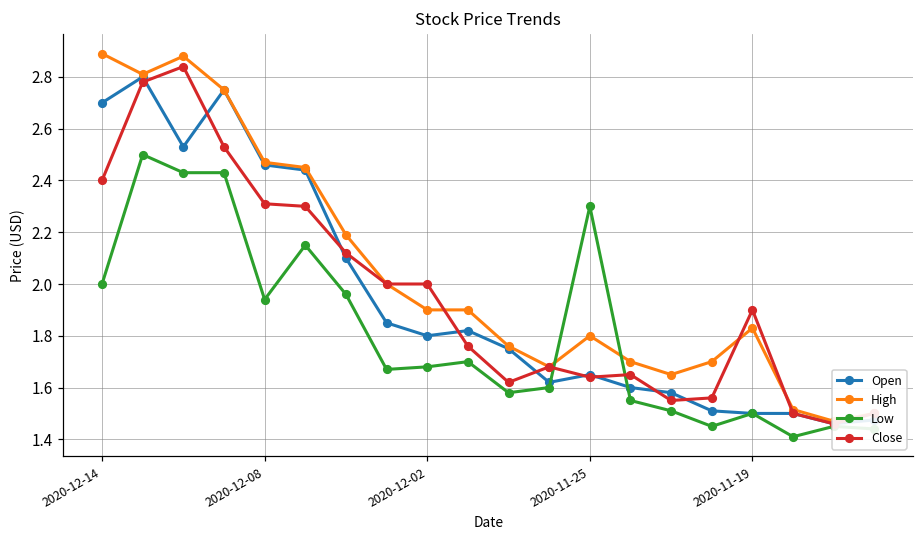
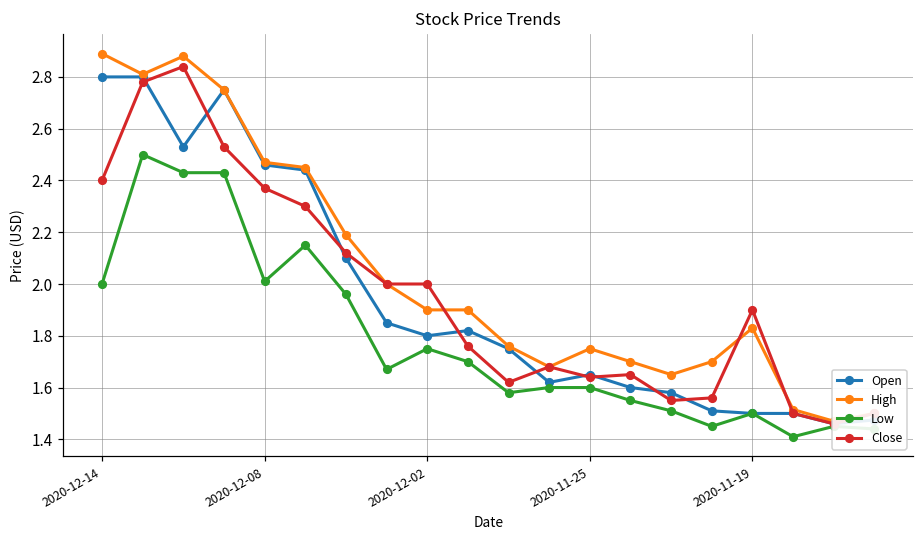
  {
    "Open": {
-     "2020-12-14": 2.7,
+     "2020-12-14": 2.8,
      "2020-12-02": 1.8
    },
    "High": {
      "2020-12-14": 2.89,
      "2020-12-02": 1.90,
-     "2020-11-25": 1.80,
+     "2020-11-25": 1.75,
      "2020-11-19": 1.83
    },
    "Low": {
      "2020-12-14": 2.00,
-     "2020-12-08": 1.94,
-     "2020-12-02": 1.68,
-     "2020-11-25": 2.3
+     "2020-12-08": 2.01,
+     "2020-12-02": 1.75,
+     "2020-11-25": 1.6
    },
    "Close": {
      "2020-12-14": 2.40,
-     "2020-12-08": 2.31,
+     "2020-12-08": 2.37,
      "2020-12-02": 2.00,
      "2020-11-19": 1.90
    }
  }
